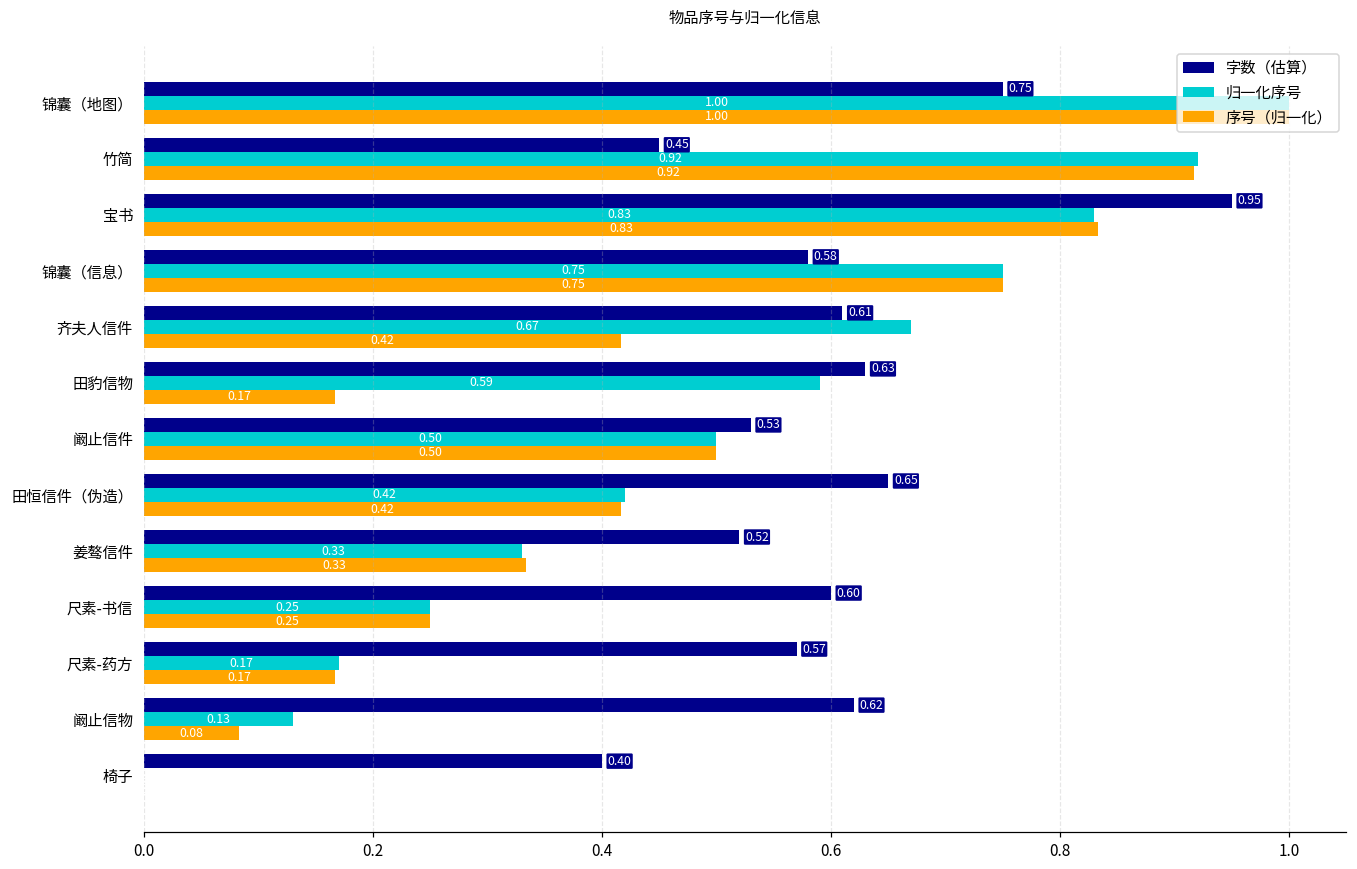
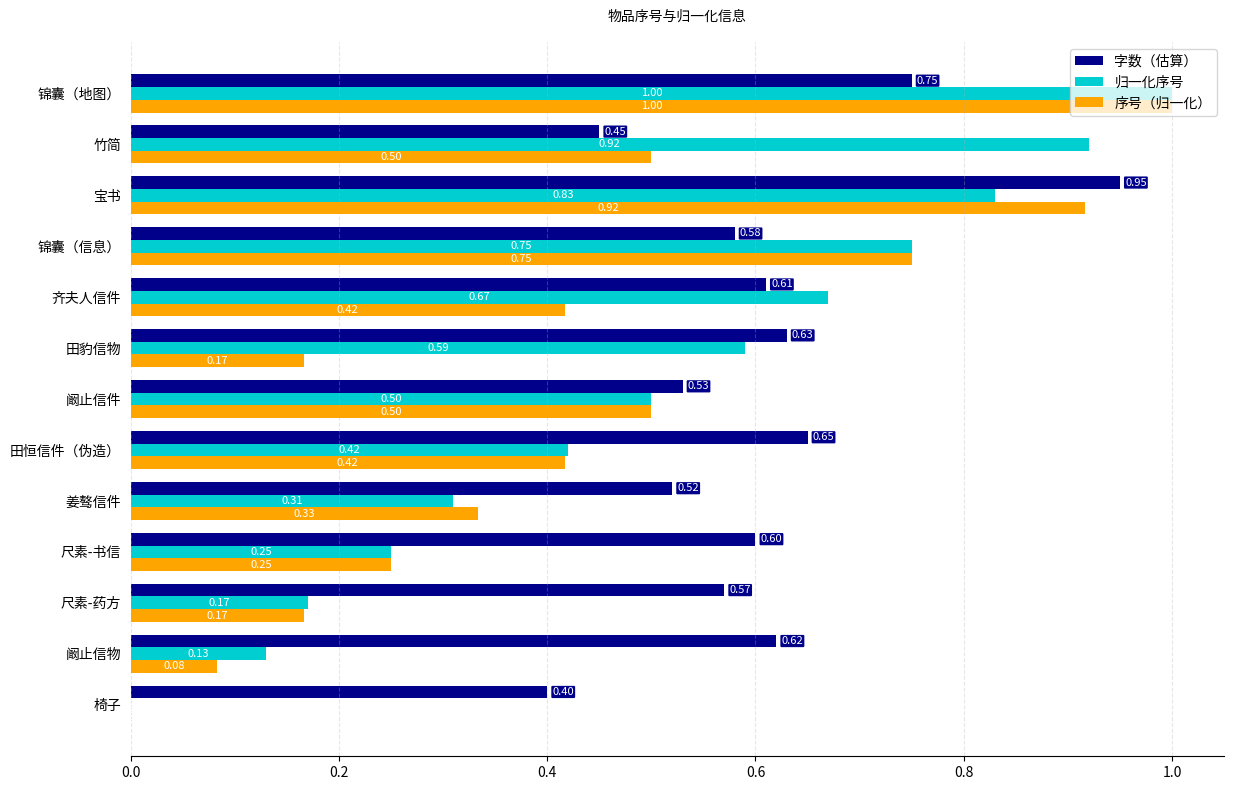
  {
    "归一化序号": {
      "竹简": 0.92,
      "宝书": 0.83,
      "锦囊（信息）": 0.75,
      "齐夫人信件": 0.67,
      "田豹信物": 0.59,
      "阚止信件": 0.50,
      "田恒信件（伪造）": 0.42,
-     "姜骜信件": 0.33,
+     "姜骜信件": 0.31,
      "尺素-书信": 0.25,
      "尺素-药方": 0.17,
      "阚止信物": 0.13
    },
    "序号（归一化）": {
-     "竹简": 0.92,
-     "宝书": 0.83,
+     "竹简": 0.50,
+     "宝书": 0.92,
      "锦囊（信息）": 0.75,
      "齐夫人信件": 0.42,
      "田豹信物": 0.17,
      "阚止信件": 0.50,
      "田恒信件（伪造）": 0.42,
      "姜骜信件": 0.33,
      "尺素-书信": 0.25,
      "尺素-药方": 0.17,
      "阚止信物": 0.08
    }
  }
